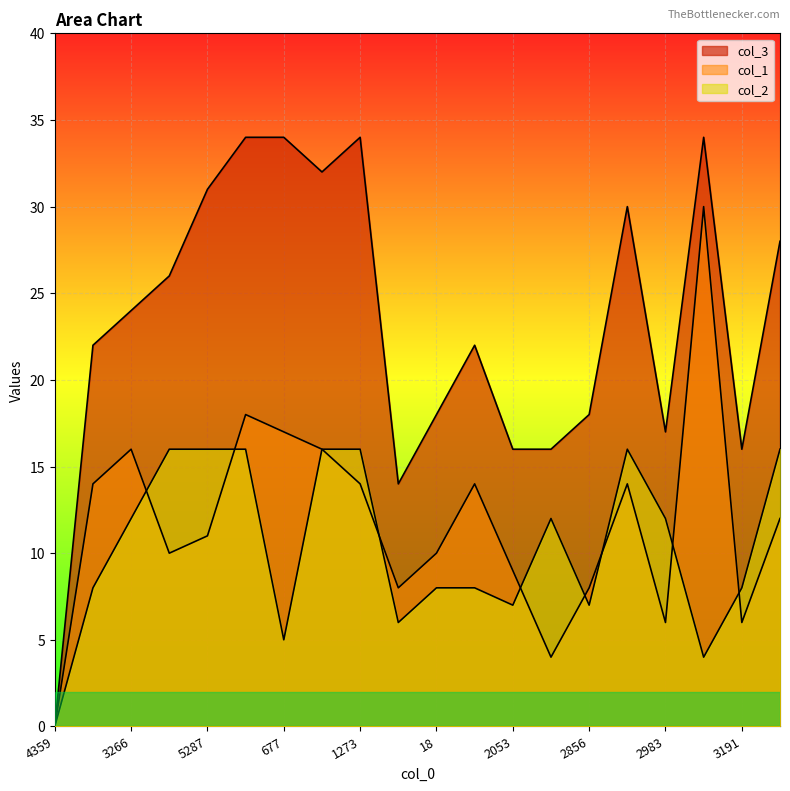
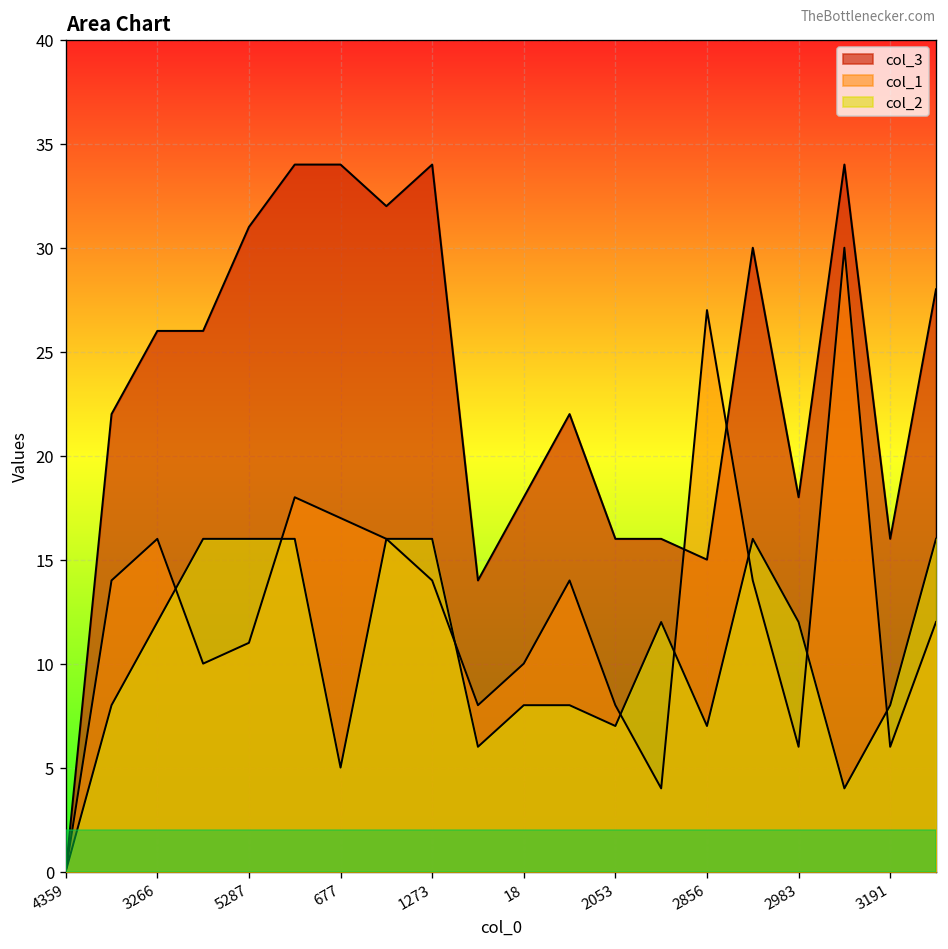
  {
    "col_3": {
-     "3266": 24,
+     "3266": 26,
      "5287": 31,
      "677": 34,
      "1273": 34,
      "18": 18,
      "2053": 16,
-     "2856": 18,
-     "2983": 17,
+     "2856": 15,
+     "2983": 18,
      "3191": 16
    },
    "col_1": {
      "3266": 16,
      "5287": 11,
      "677": 17,
      "1273": 14,
      "18": 10,
-     "2053": 9,
-     "2856": 8,
+     "2053": 8,
+     "2856": 27,
      "2983": 6,
      "3191": 6
    },
    "col_2": {
      "3266": 12,
      "5287": 16,
      "677": 5,
      "1273": 16,
      "18": 8,
      "2053": 7,
      "2856": 7,
      "2983": 12,
      "3191": 8
    }
  }
